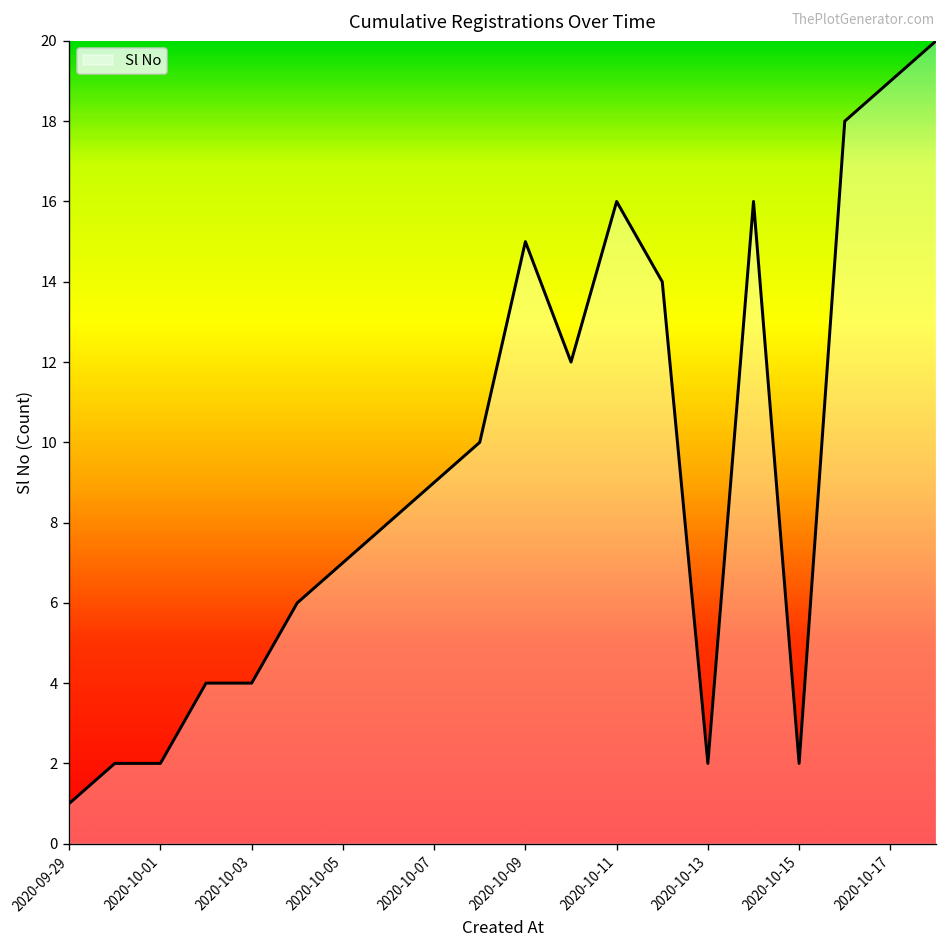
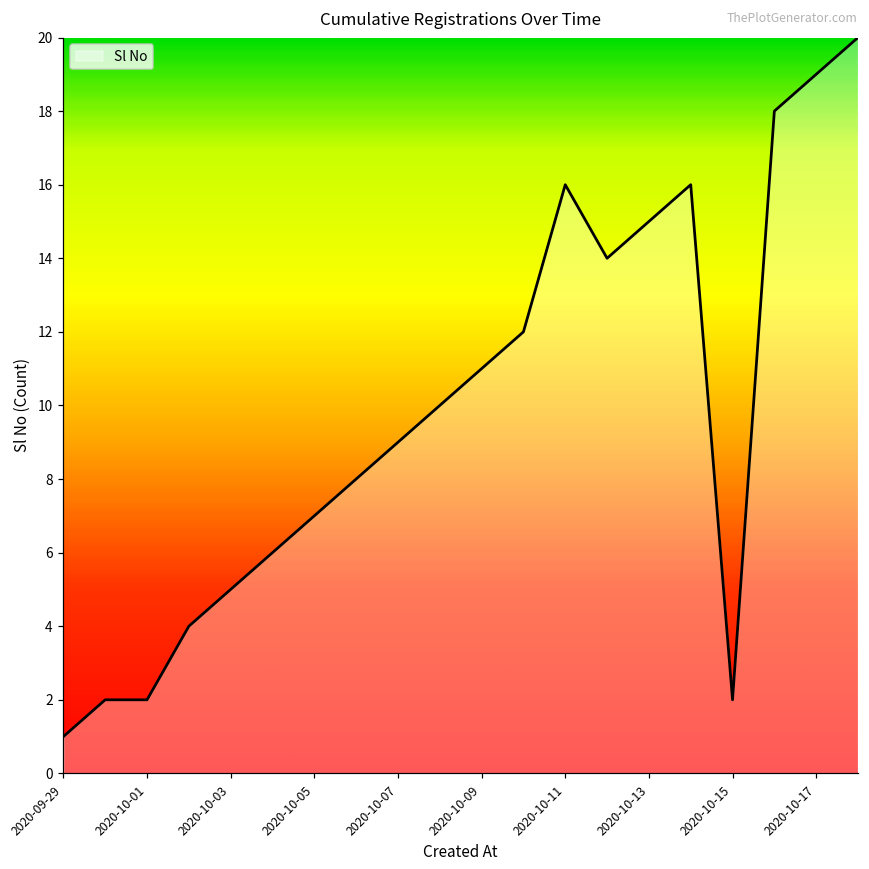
  {
    "2020-09-29": 1,
    "2020-10-01": 2,
-   "2020-10-03": 4,
+   "2020-10-03": 5,
    "2020-10-05": 7,
    "2020-10-07": 9,
-   "2020-10-09": 15,
+   "2020-10-09": 11,
    "2020-10-11": 16,
-   "2020-10-13": 2,
+   "2020-10-13": 15,
    "2020-10-15": 2,
    "2020-10-17": 19
  }
